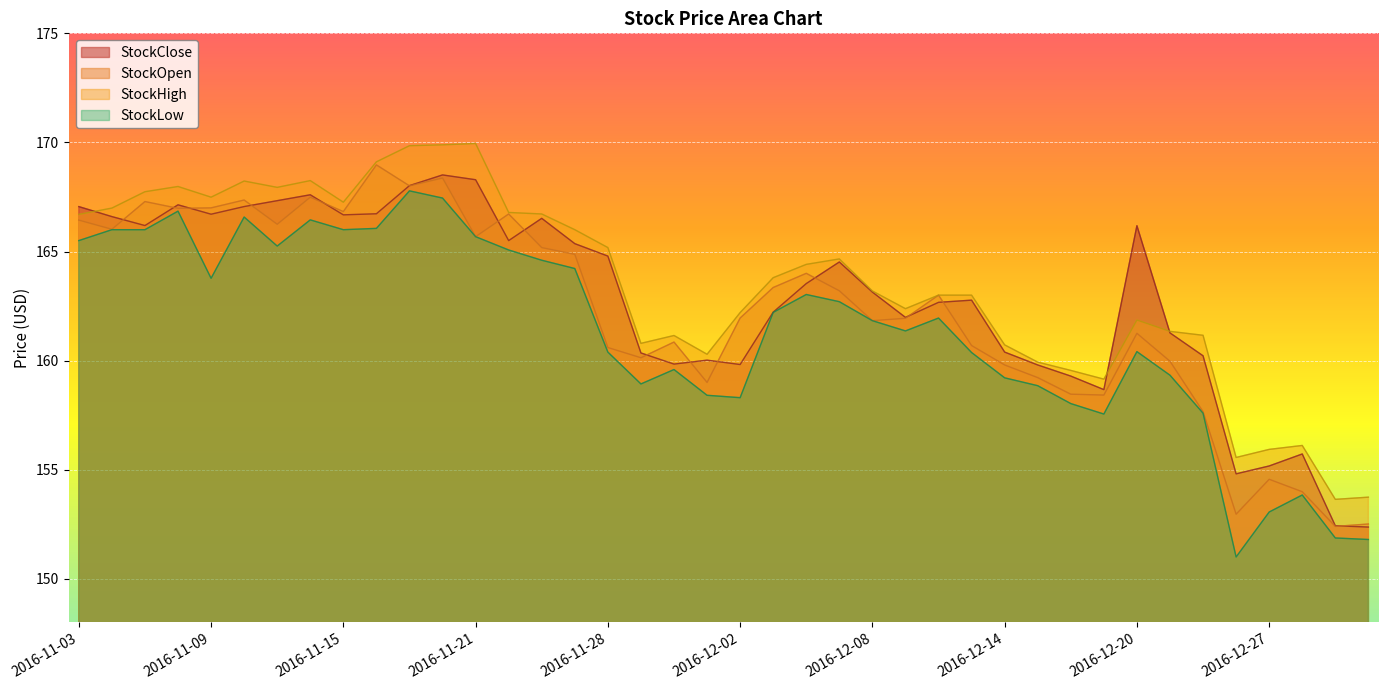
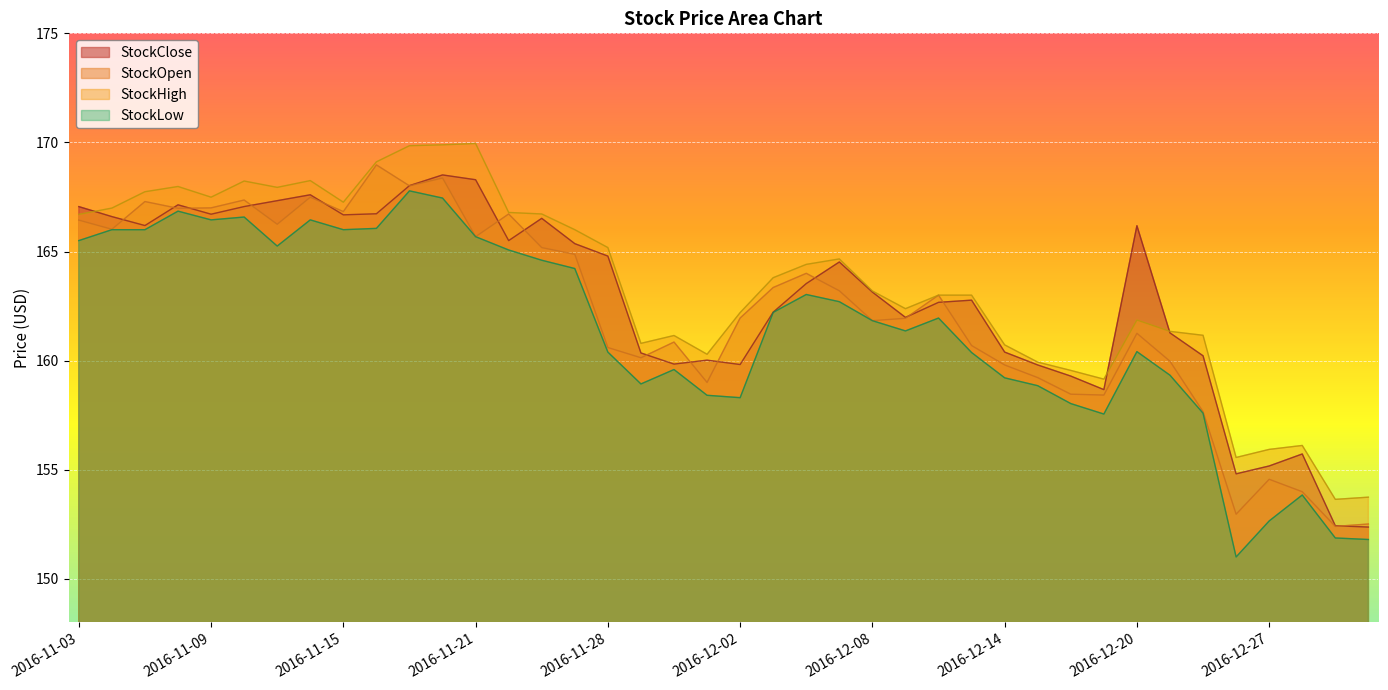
  {
    "StockClose": {
      "2016-11-03": 167.1,
      "2016-11-09": 166.7,
      "2016-11-15": 166.7,
      "2016-11-21": 168.3,
      "2016-11-28": 164.8,
      "2016-12-02": 159.8,
      "2016-12-14": 160.4,
      "2016-12-20": 166.2,
      "2016-12-27": 155.2
    },
    "StockLow": {
      "2016-11-03": 165.5,
-     "2016-11-09": 163.8,
+     "2016-11-09": 166.4,
      "2016-11-15": 166.0,
      "2016-11-28": 160.4,
      "2016-12-02": 158.3,
      "2016-12-14": 159.2,
      "2016-12-20": 160.4,
-     "2016-12-27": 153.1
+     "2016-12-27": 152.7
    }
  }
